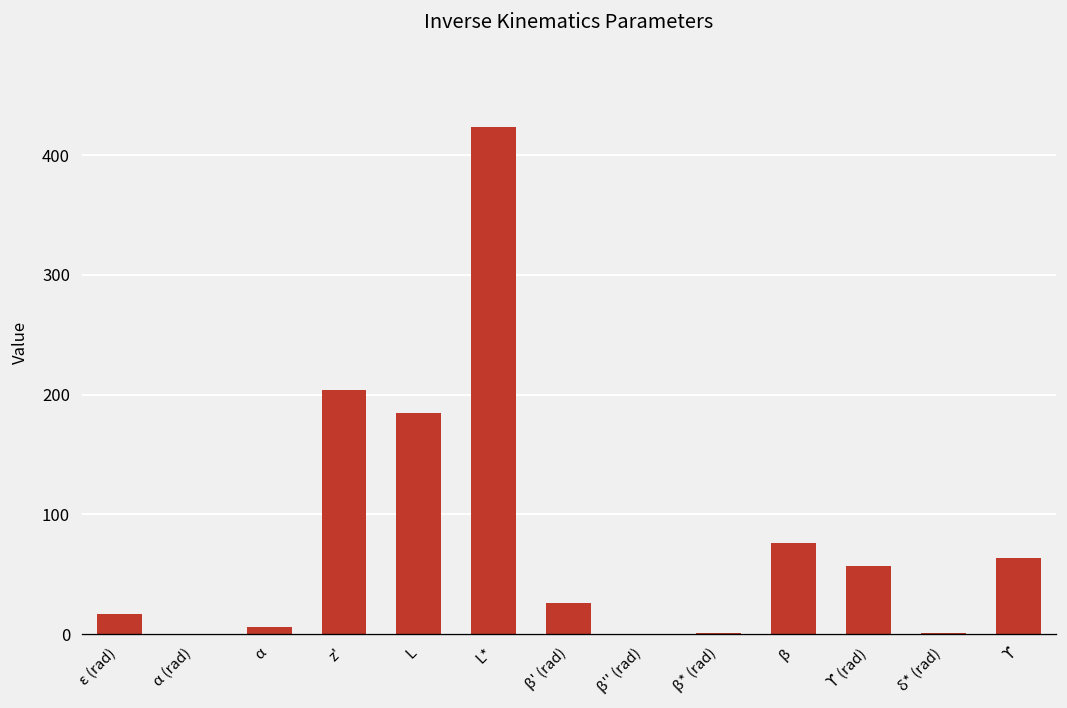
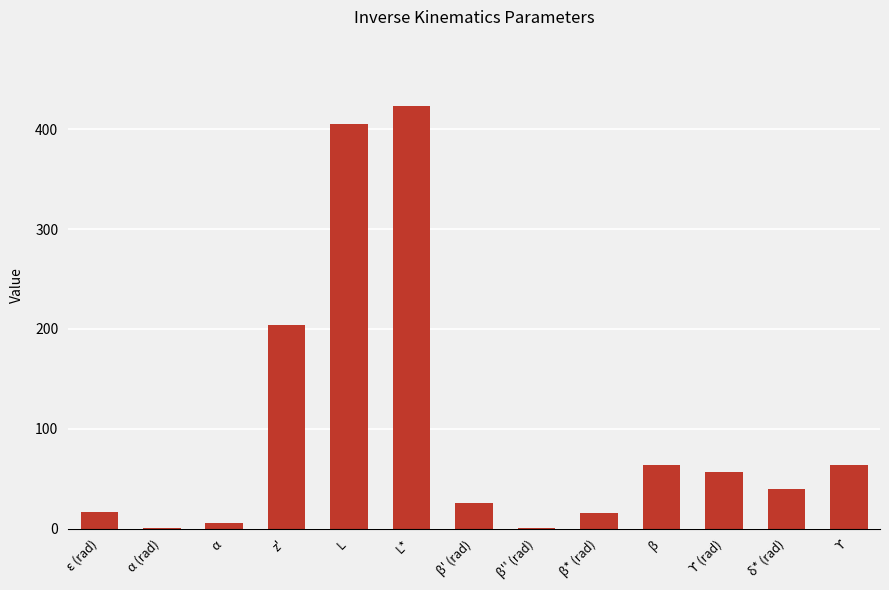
  {
    "ε (rad)": 20,
    "α": 10,
    "z'": 200,
-   "L": 180,
+   "L": 410,
    "L*": 420,
    "β' (rad)": 30,
-   "β* (rad)": 0,
-   "β": 80,
+   "β* (rad)": 20,
+   "β": 60,
    "ϒ (rad)": 60,
-   "δ* (rad)": 0,
+   "δ* (rad)": 40,
    "ϒ": 60
  }
